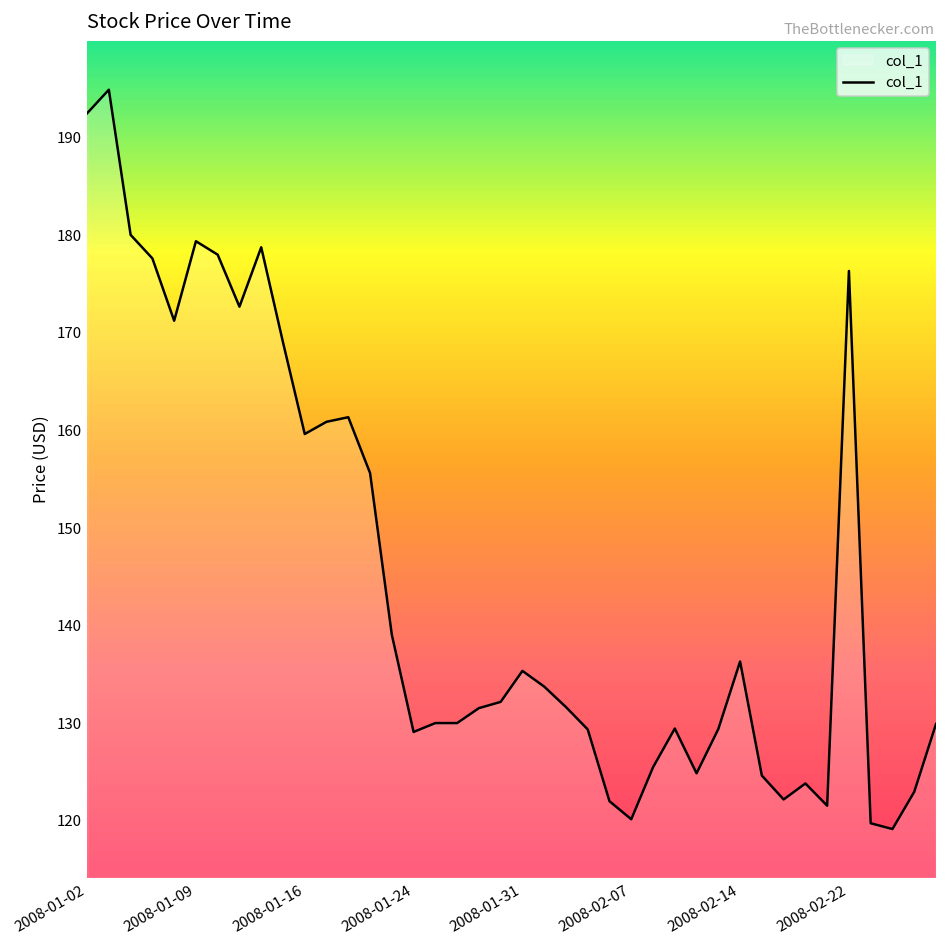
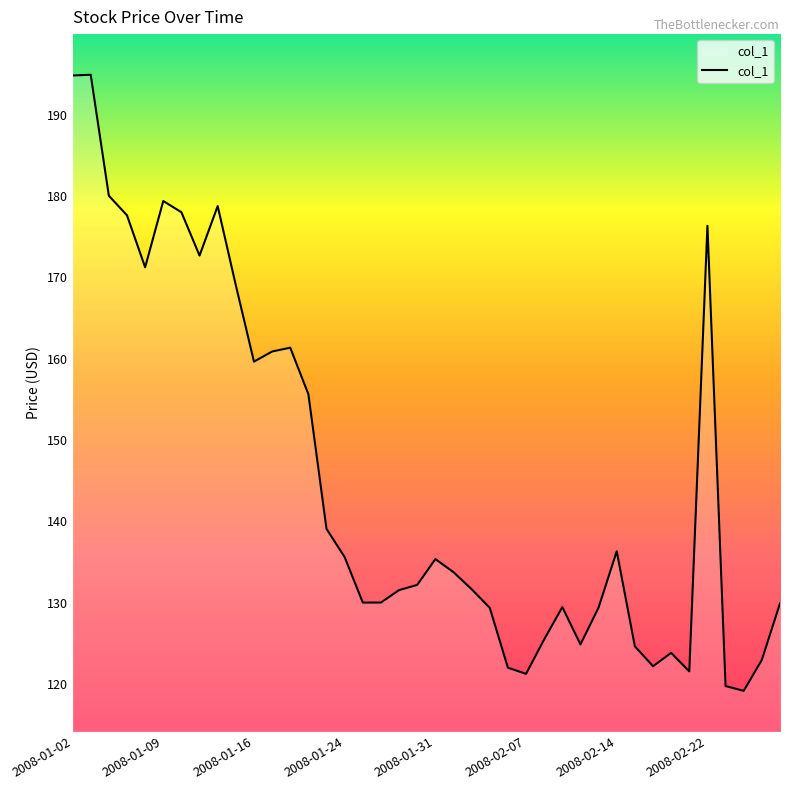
  {
-   "2008-01-02": 193,
+   "2008-01-02": 195,
    "2008-01-09": 179,
    "2008-01-16": 160,
-   "2008-01-24": 129,
+   "2008-01-24": 136,
    "2008-01-31": 135,
-   "2008-02-07": 120,
+   "2008-02-07": 121,
    "2008-02-14": 136,
    "2008-02-22": 176
  }
